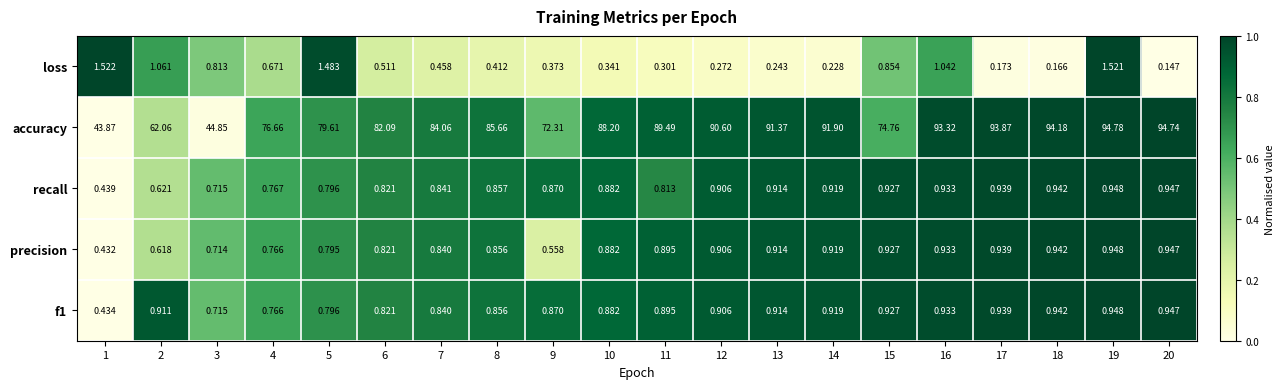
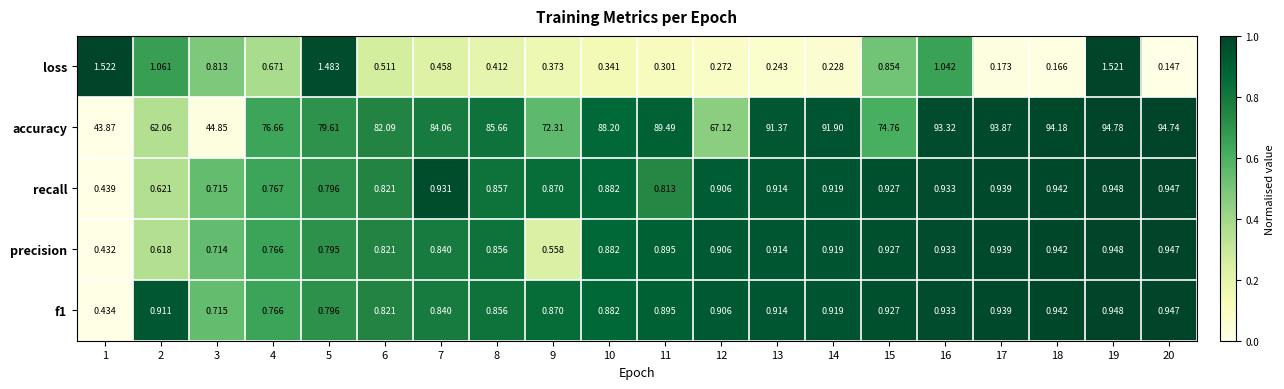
  {
    "loss": {
      "1": 1.522,
      "2": 1.061,
      "3": 0.813,
      "4": 0.671,
      "5": 1.483,
      "6": 0.511,
      "7": 0.458,
      "8": 0.412,
      "9": 0.373,
      "10": 0.341,
      "11": 0.301,
      "12": 0.272,
      "13": 0.243,
      "14": 0.228,
      "15": 0.854,
      "16": 1.042,
      "17": 0.173,
      "18": 0.166,
      "19": 1.521,
      "20": 0.147
    },
    "accuracy": {
      "1": 43.87,
      "2": 62.06,
      "3": 44.85,
      "4": 76.66,
      "5": 79.61,
      "6": 82.09,
      "7": 84.06,
      "8": 85.66,
      "9": 72.31,
      "10": 88.20,
      "11": 89.49,
-     "12": 90.60,
+     "12": 67.12,
      "13": 91.37,
      "14": 91.90,
      "15": 74.76,
      "16": 93.32,
      "17": 93.87,
      "18": 94.18,
      "19": 94.78,
      "20": 94.74
    },
    "recall": {
      "1": 0.439,
      "2": 0.621,
      "3": 0.715,
      "4": 0.767,
      "5": 0.796,
      "6": 0.821,
-     "7": 0.841,
+     "7": 0.931,
      "8": 0.857,
      "9": 0.870,
      "10": 0.882,
      "11": 0.813,
      "12": 0.906,
      "13": 0.914,
      "14": 0.919,
      "15": 0.927,
      "16": 0.933,
      "17": 0.939,
      "18": 0.942,
      "19": 0.948,
      "20": 0.947
    },
    "precision": {
      "1": 0.432,
      "2": 0.618,
      "3": 0.714,
      "4": 0.766,
      "5": 0.795,
      "6": 0.821,
      "7": 0.840,
      "8": 0.856,
      "9": 0.558,
      "10": 0.882,
      "11": 0.895,
      "12": 0.906,
      "13": 0.914,
      "14": 0.919,
      "15": 0.927,
      "16": 0.933,
      "17": 0.939,
      "18": 0.942,
      "19": 0.948,
      "20": 0.947
    },
    "f1": {
      "1": 0.434,
      "2": 0.911,
      "3": 0.715,
      "4": 0.766,
      "5": 0.796,
      "6": 0.821,
      "7": 0.840,
      "8": 0.856,
      "9": 0.870,
      "10": 0.882,
      "11": 0.895,
      "12": 0.906,
      "13": 0.914,
      "14": 0.919,
      "15": 0.927,
      "16": 0.933,
      "17": 0.939,
      "18": 0.942,
      "19": 0.948,
      "20": 0.947
    }
  }
